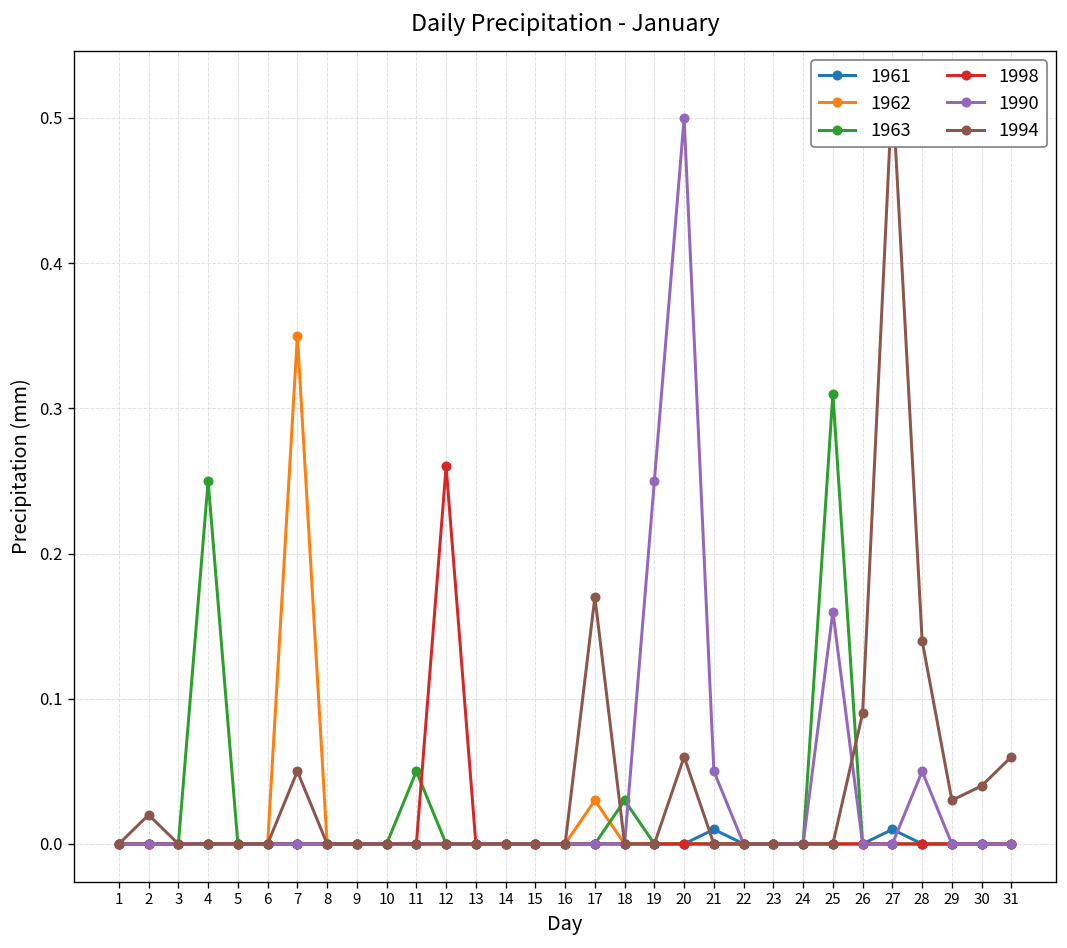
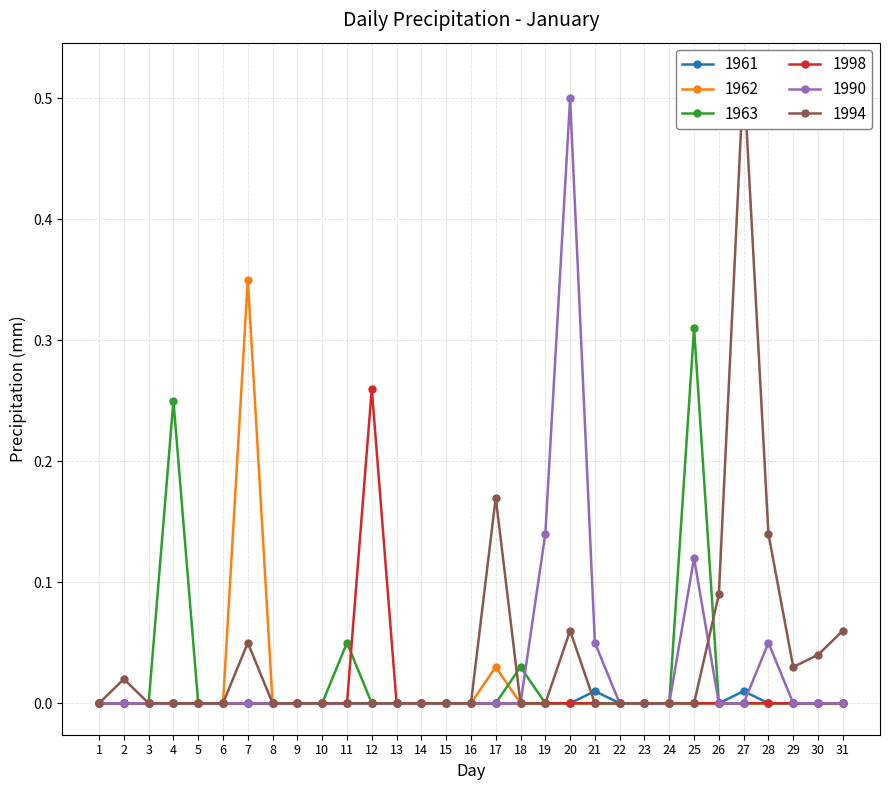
  {
    "1961": {
      "21": 0.01,
      "27": 0.01
    },
    "1962": {
      "7": 0.35,
      "17": 0.03
    },
    "1963": {
      "4": 0.25,
      "11": 0.05,
      "18": 0.03,
      "25": 0.31
    },
    "1998": {
      "12": 0.26
    },
    "1990": {
-     "19": 0.25,
+     "19": 0.14,
      "20": 0.50,
      "21": 0.05,
-     "25": 0.16,
+     "25": 0.12,
      "28": 0.05
    },
    "1994": {
      "2": 0.02,
      "7": 0.05,
      "17": 0.17,
      "20": 0.06,
      "26": 0.09,
      "28": 0.14,
      "29": 0.03,
      "30": 0.04,
      "31": 0.06
    }
  }
